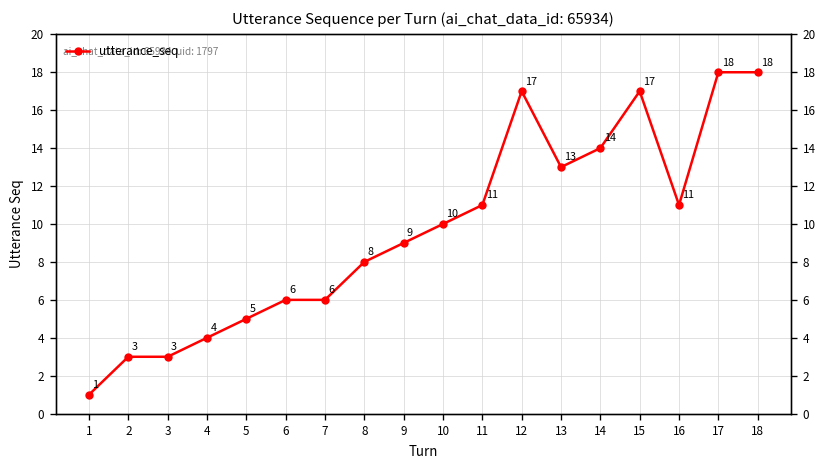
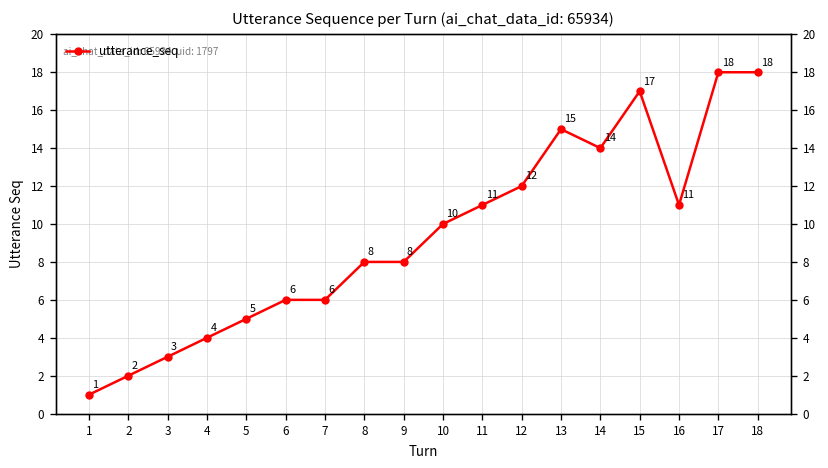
  {
    "1": 1,
-   "2": 3,
+   "2": 2,
    "3": 3,
    "4": 4,
    "5": 5,
    "6": 6,
    "7": 6,
    "8": 8,
-   "9": 9,
+   "9": 8,
    "10": 10,
    "11": 11,
-   "12": 17,
-   "13": 13,
+   "12": 12,
+   "13": 15,
    "14": 14,
    "15": 17,
    "16": 11,
    "17": 18,
    "18": 18
  }
